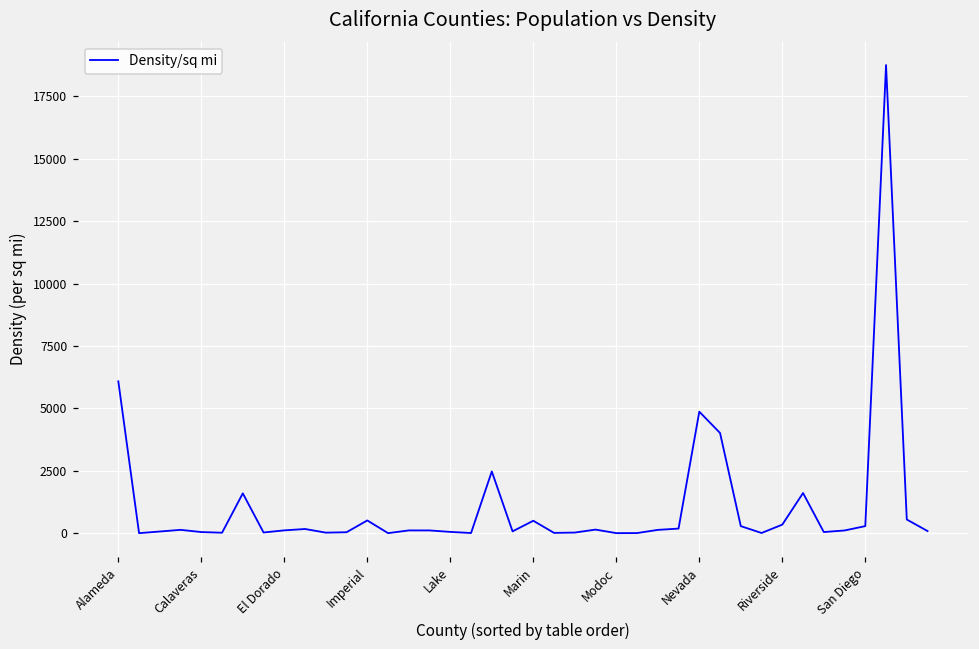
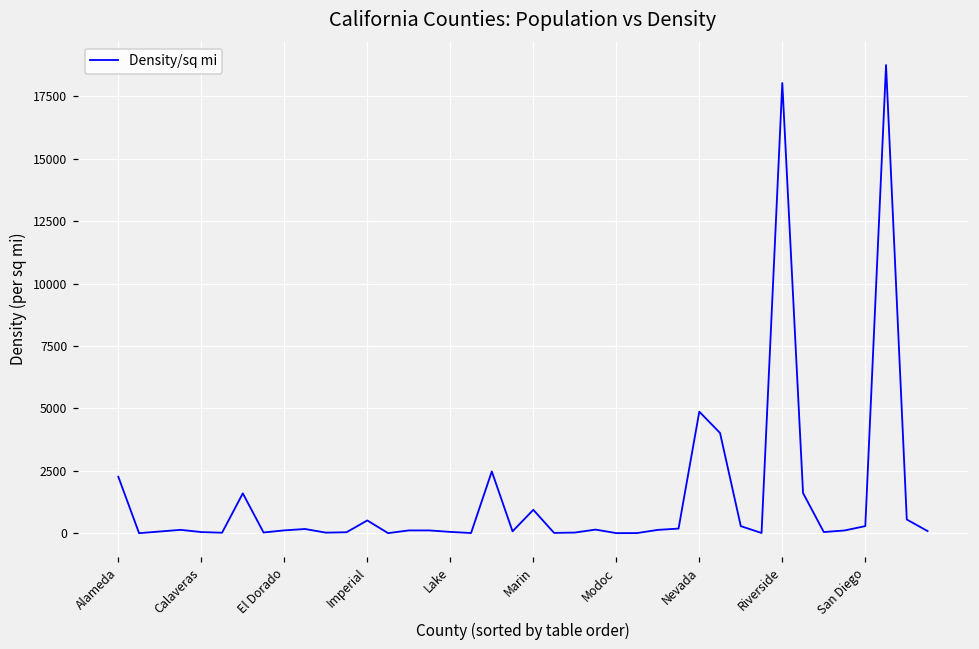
  {
-   "Alameda": 6100,
+   "Alameda": 2300,
    "Calaveras": 0,
    "El Dorado": 100,
    "Imperial": 500,
    "Lake": 100,
-   "Marin": 500,
+   "Marin": 900,
    "Modoc": 0,
    "Nevada": 4900,
-   "Riverside": 300,
+   "Riverside": 18000,
    "San Diego": 300
  }
